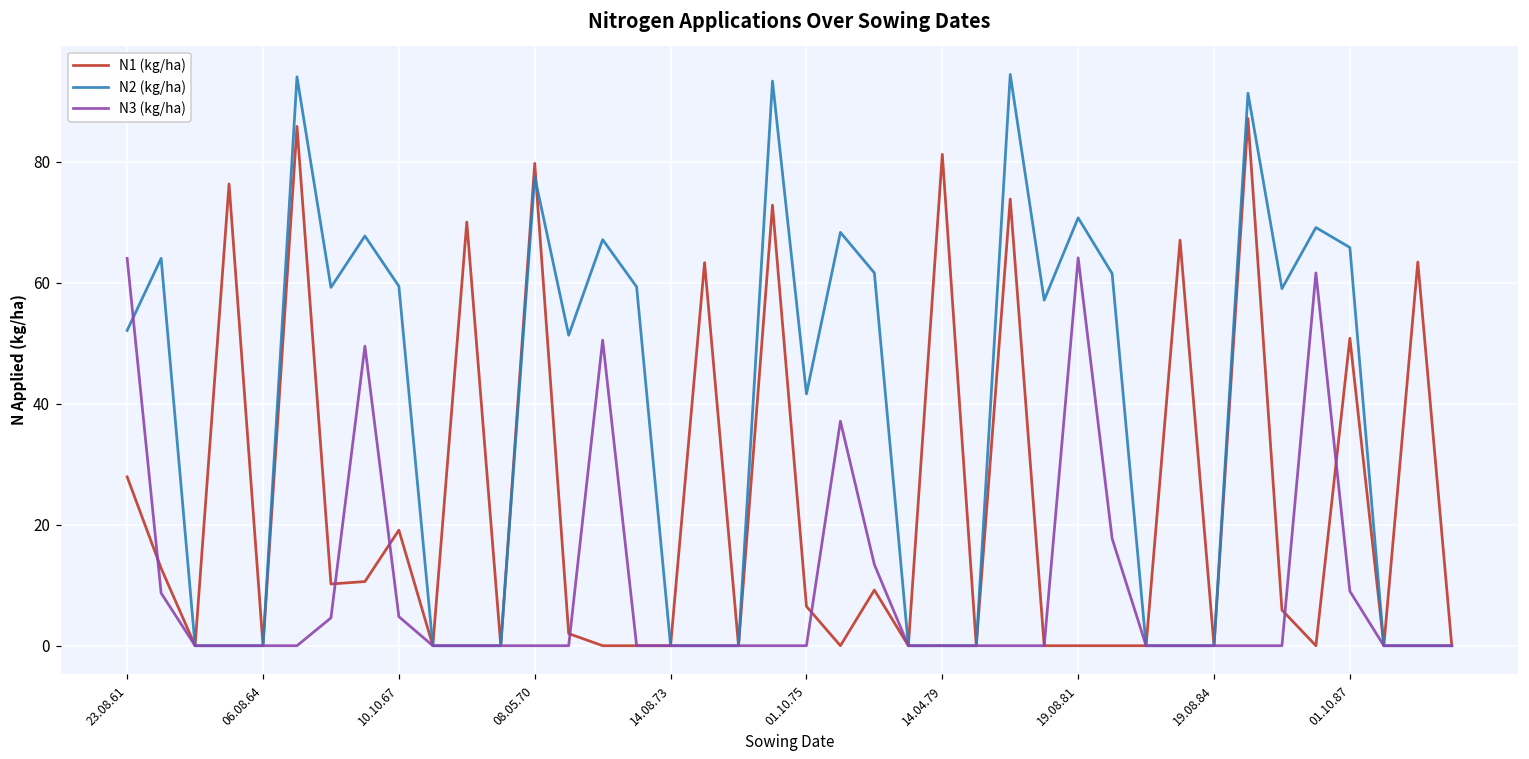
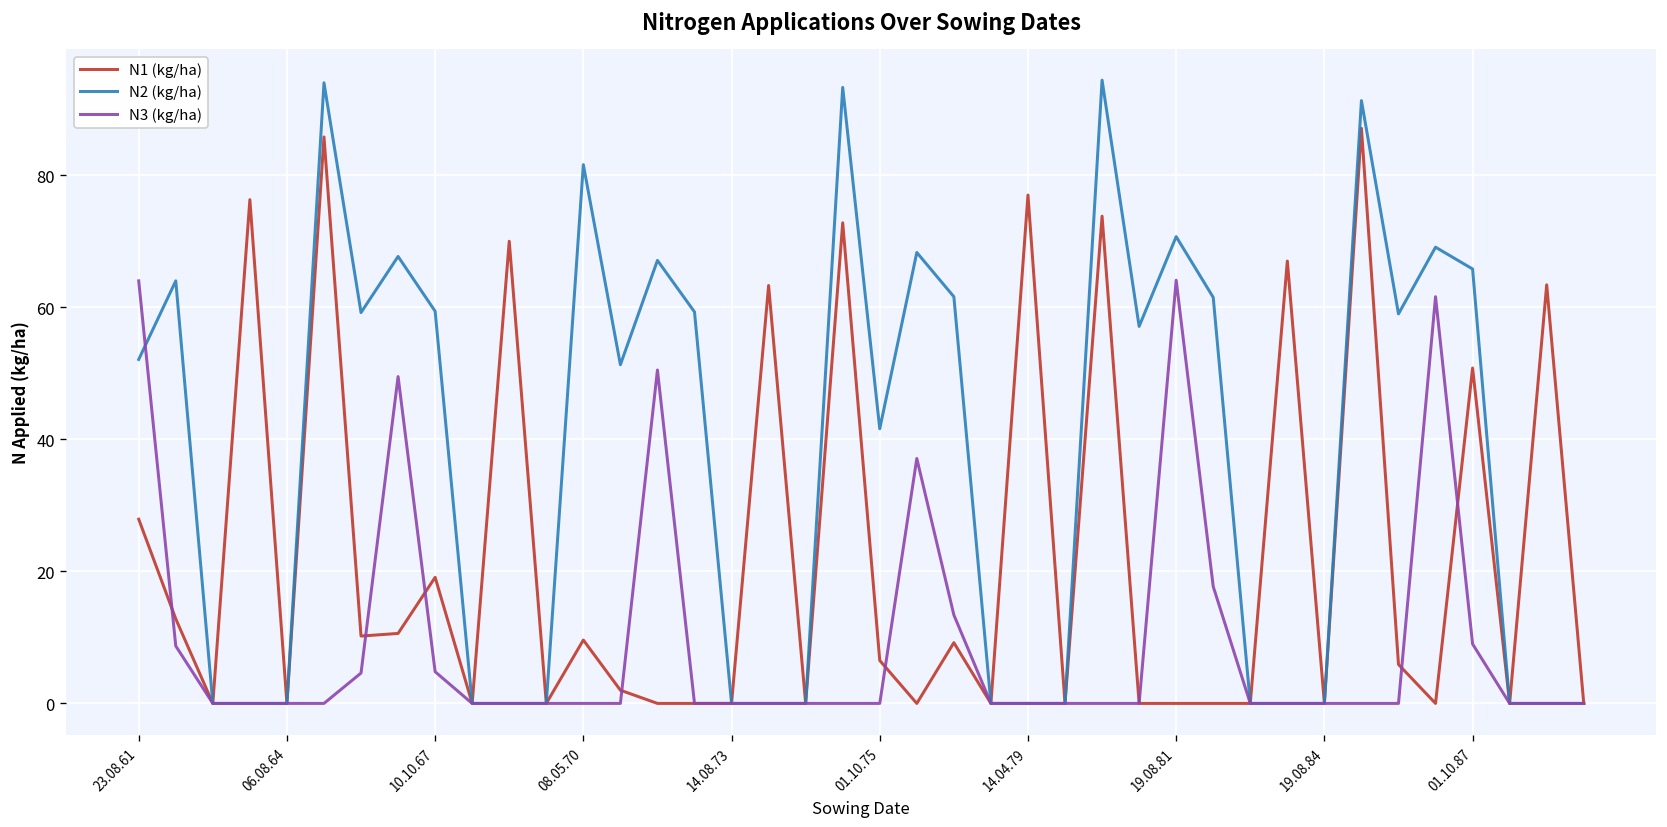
  {
    "N1 (kg/ha)": {
      "23.08.61": 28,
      "10.10.67": 19,
-     "08.05.70": 80,
+     "08.05.70": 10,
      "01.10.75": 7,
-     "14.04.79": 81,
+     "14.04.79": 77,
      "19.08.81": 0,
      "01.10.87": 51
    },
    "N2 (kg/ha)": {
      "23.08.61": 52,
      "10.10.67": 59,
-     "08.05.70": 78,
+     "08.05.70": 82,
      "01.10.75": 42,
      "19.08.81": 71,
      "01.10.87": 66
    },
    "N3 (kg/ha)": {
      "23.08.61": 64,
      "10.10.67": 5,
      "08.05.70": 0,
      "01.10.75": 0,
      "19.08.81": 64,
      "01.10.87": 9
    }
  }
